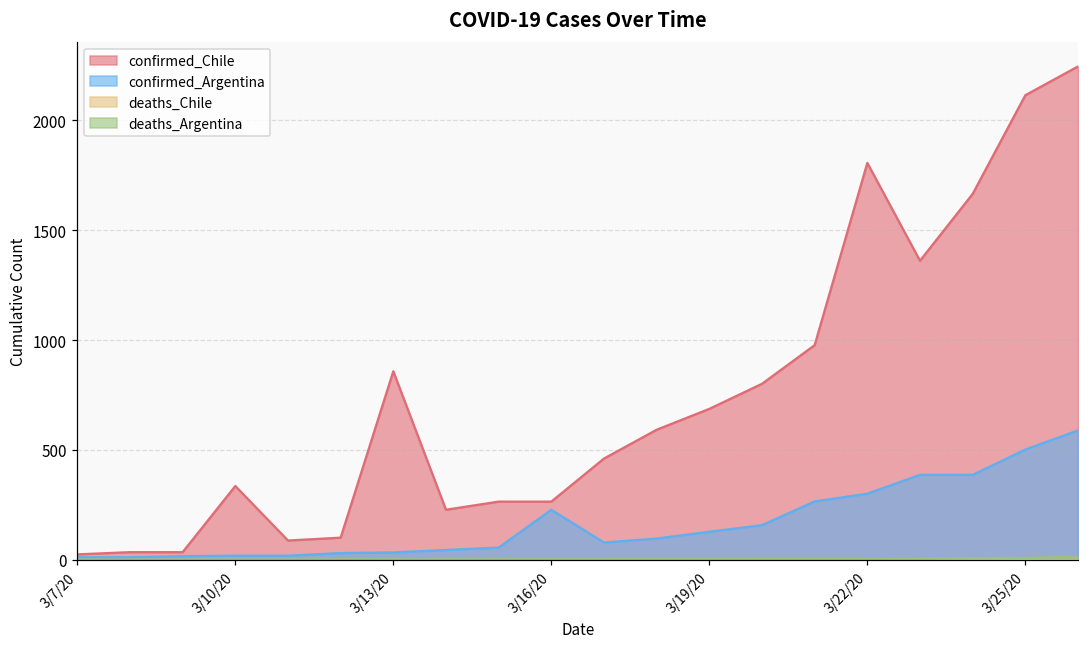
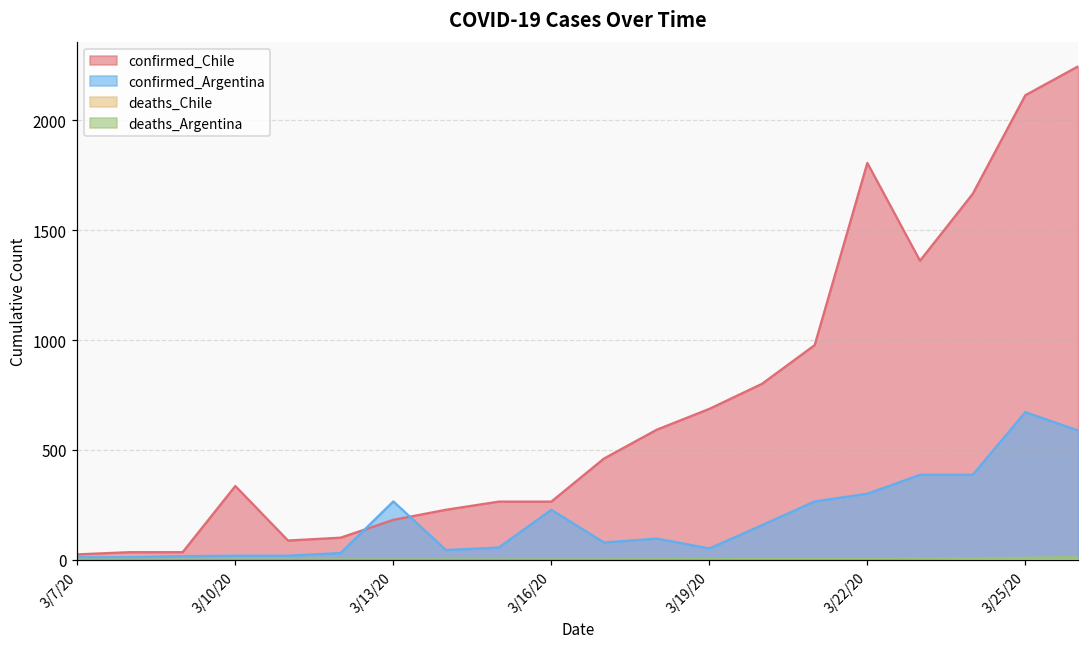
  {
    "confirmed_Chile": {
      "3/7/20": 30,
      "3/10/20": 340,
-     "3/13/20": 860,
+     "3/13/20": 180,
      "3/16/20": 270,
      "3/19/20": 690,
      "3/22/20": 1810,
      "3/25/20": 2110
    },
    "confirmed_Argentina": {
      "3/10/20": 20,
-     "3/13/20": 30,
+     "3/13/20": 270,
      "3/16/20": 230,
-     "3/19/20": 130,
+     "3/19/20": 50,
      "3/22/20": 300,
-     "3/25/20": 500
+     "3/25/20": 670
    }
  }
